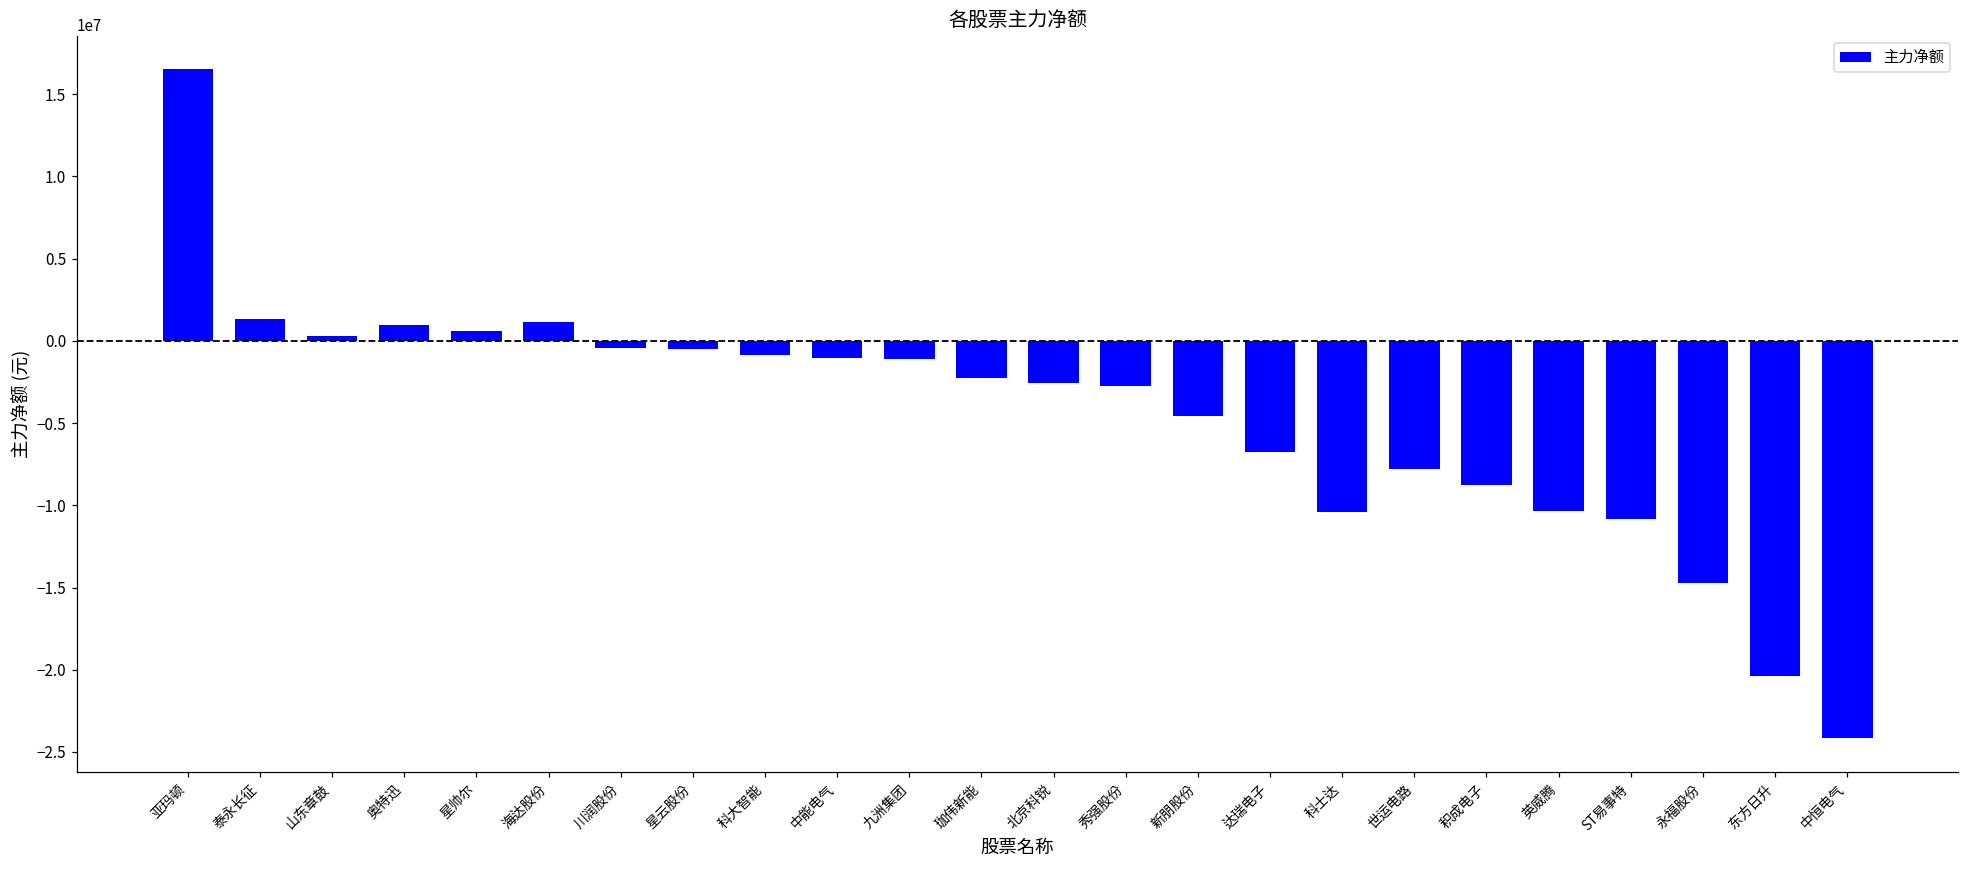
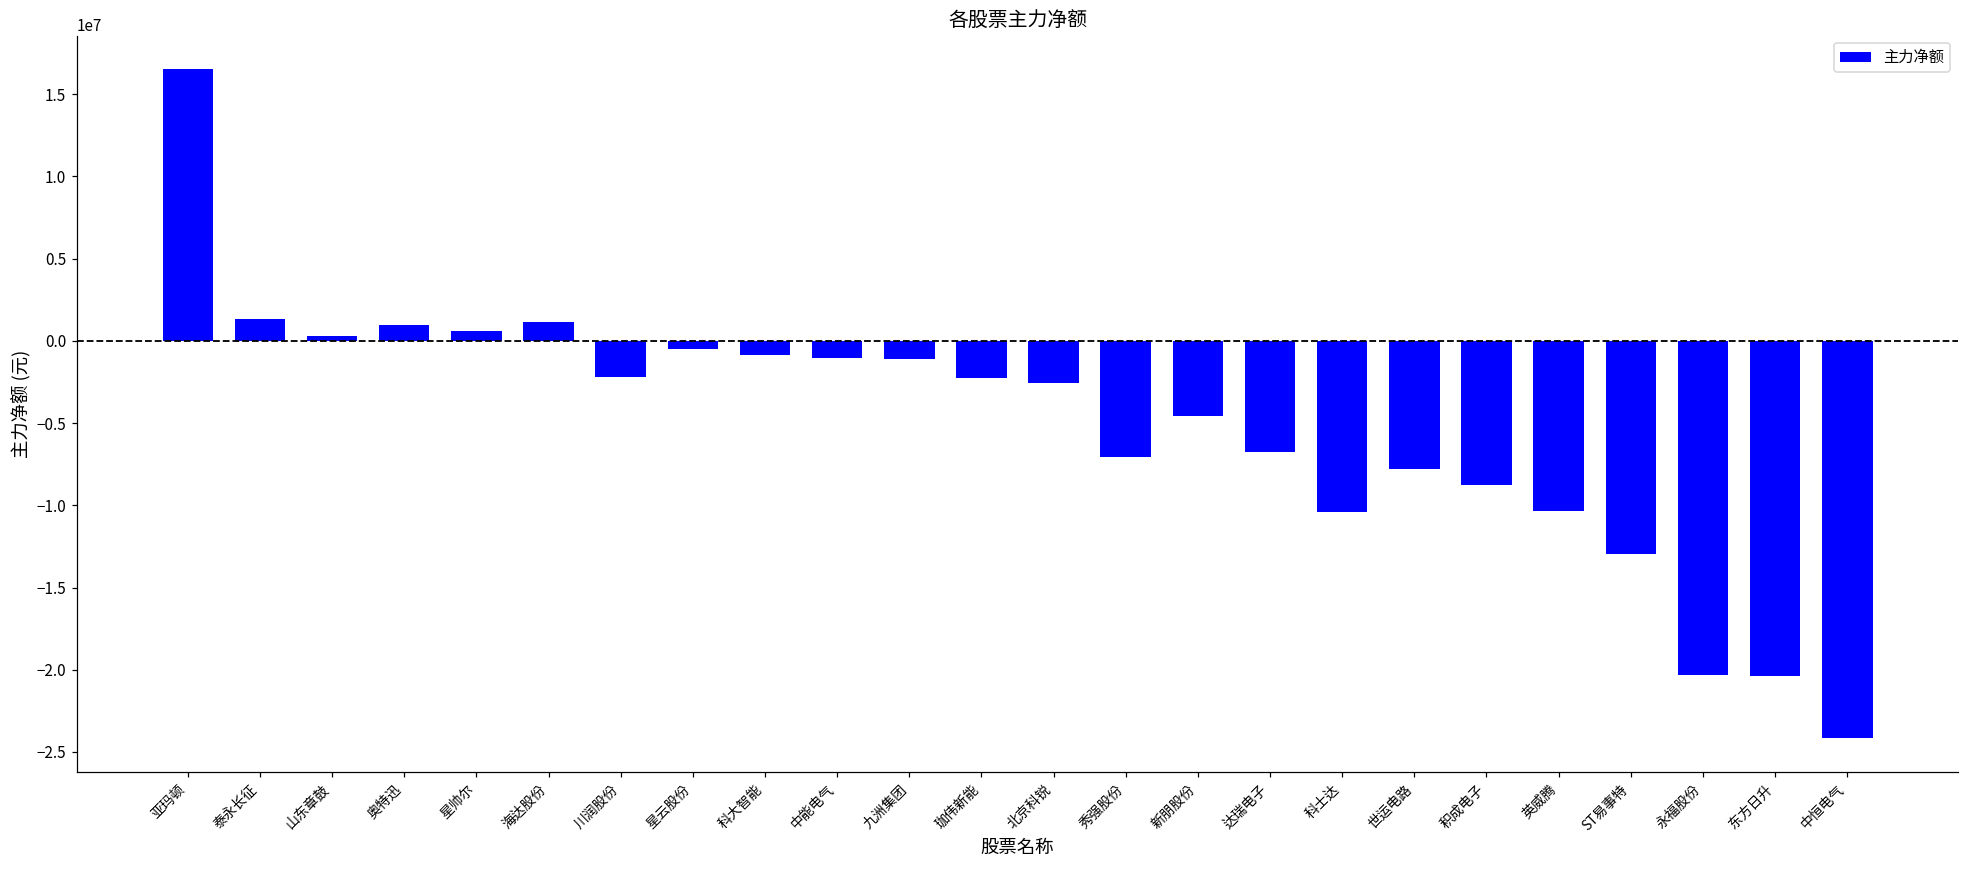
  {
    "亚玛顿": 16500000,
    "泰永长征": 1300000,
    "山东章鼓": 300000,
    "奥特迅": 1000000,
    "星帅尔": 600000,
    "海达股份": 1100000,
-   "川润股份": -500000,
+   "川润股份": -2200000,
    "星云股份": -500000,
    "科大智能": -900000,
    "中能电气": -1000000,
    "九洲集团": -1100000,
    "珈伟新能": -2300000,
    "北京科锐": -2500000,
-   "秀强股份": -2800000,
+   "秀强股份": -7100000,
    "新朋股份": -4500000,
    "达瑞电子": -6800000,
    "科士达": -10400000,
    "世运电路": -7800000,
    "积成电子": -8800000,
    "英威腾": -10400000,
-   "ST易事特": -10800000,
-   "永福股份": -14700000,
+   "ST易事特": -13000000,
+   "永福股份": -20300000,
    "东方日升": -20400000,
    "中恒电气": -24200000
  }
